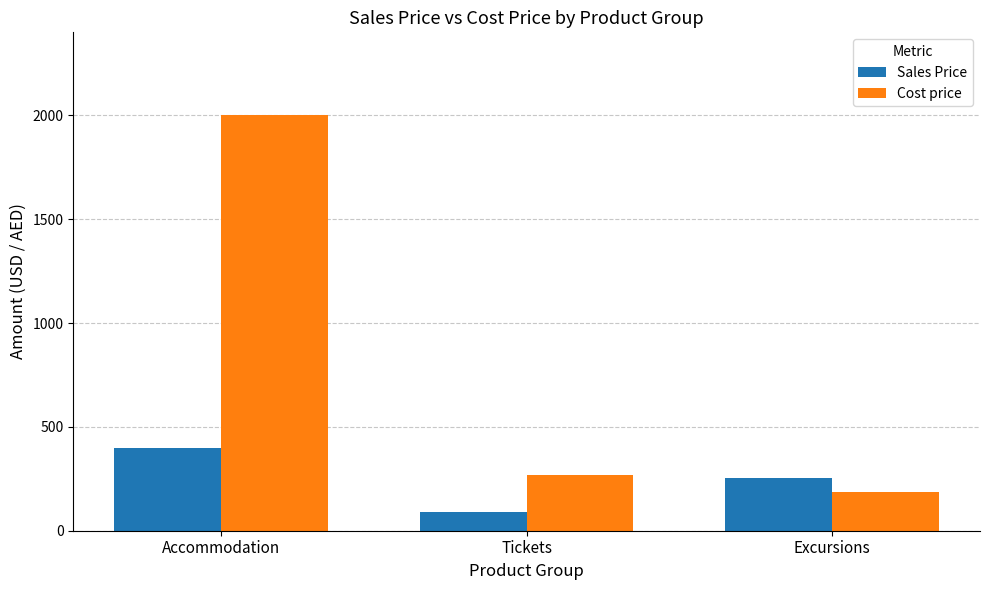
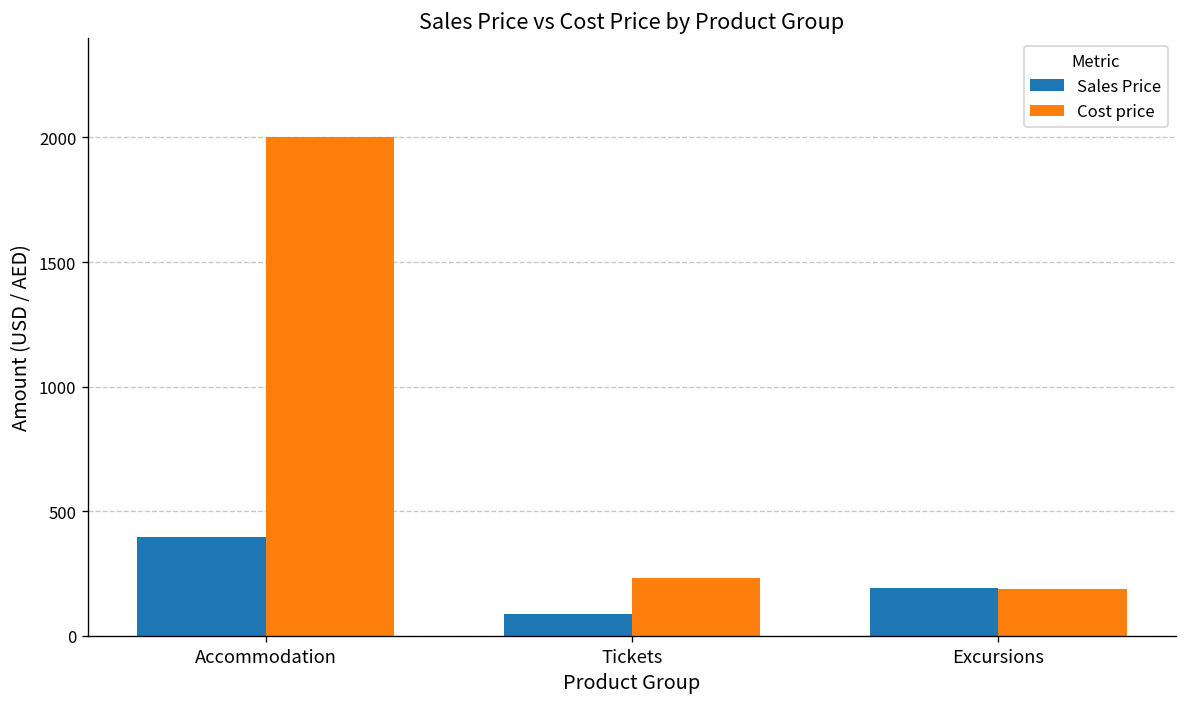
  {
    "Sales Price": {
      "Accommodation": 400,
      "Tickets": 90,
-     "Excursions": 260
+     "Excursions": 190
    },
    "Cost price": {
      "Accommodation": 2000,
-     "Tickets": 270,
+     "Tickets": 230,
      "Excursions": 190
    }
  }
